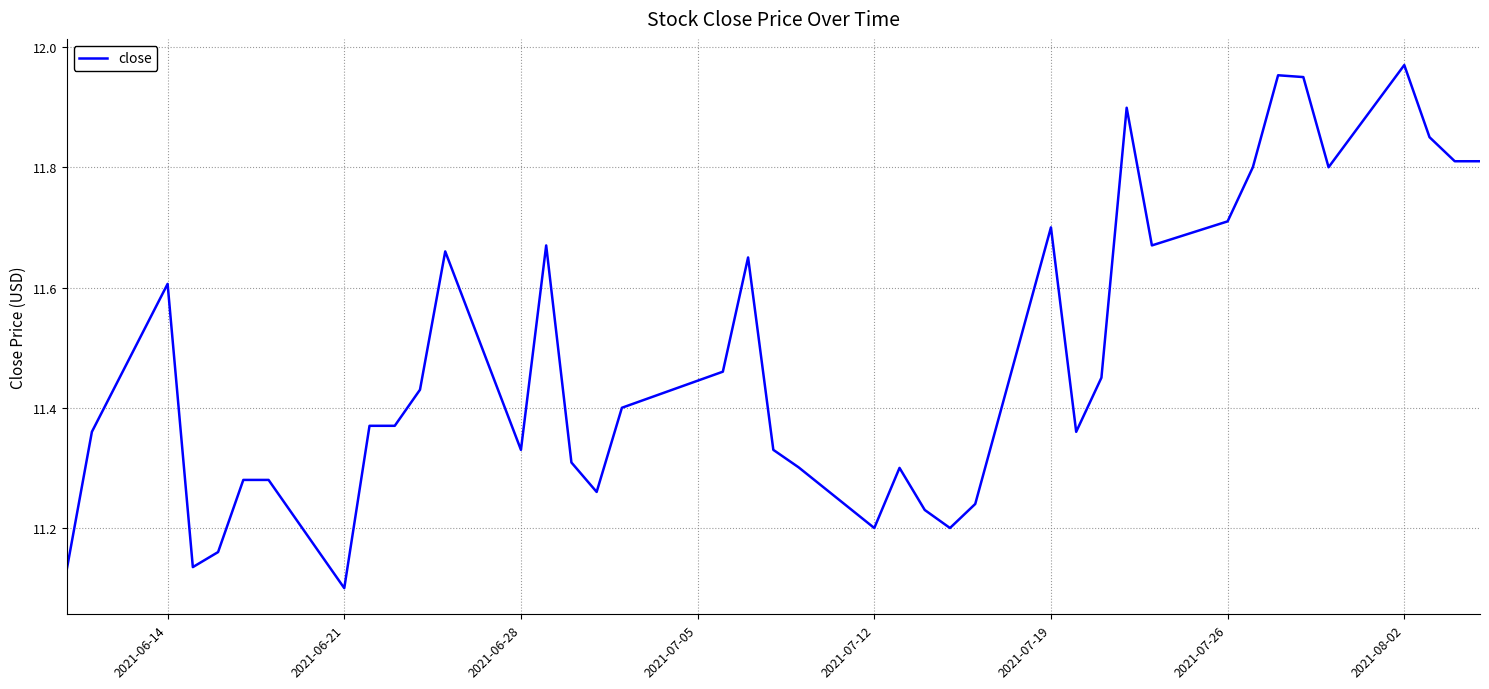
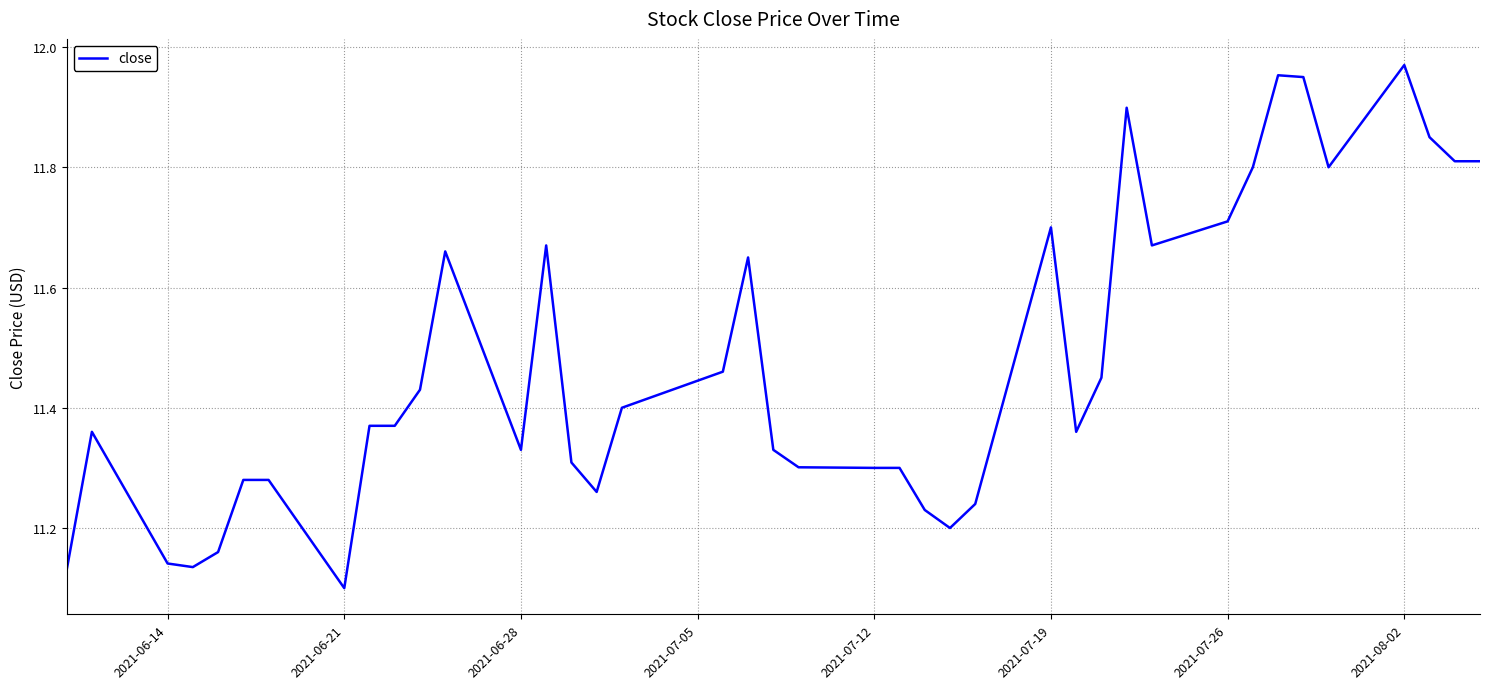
  {
-   "2021-06-14": 11.61,
+   "2021-06-14": 11.14,
    "2021-06-21": 11.10,
    "2021-06-28": 11.33,
-   "2021-07-12": 11.2,
+   "2021-07-12": 11.3,
    "2021-07-19": 11.70,
    "2021-07-26": 11.71,
    "2021-08-02": 11.97
  }
